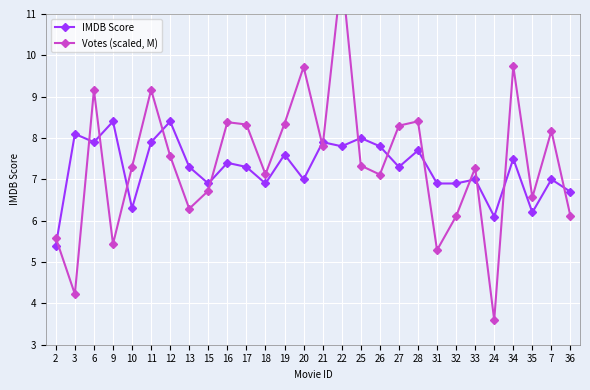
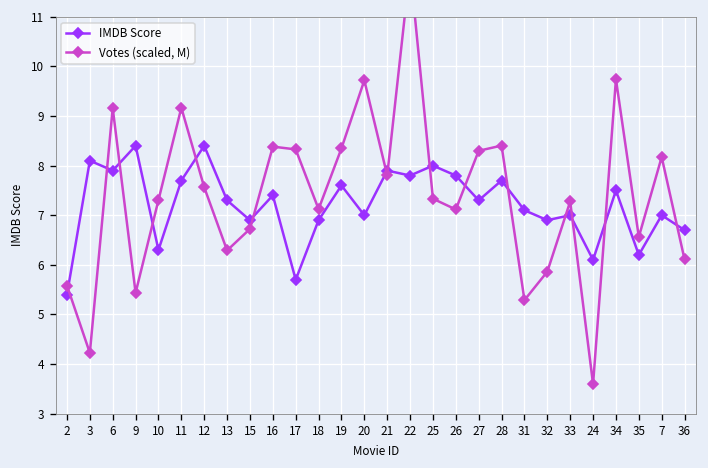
  {
    "IMDB Score": {
      "2": 5.4,
      "3": 8.1,
      "6": 7.9,
      "9": 8.4,
      "10": 6.3,
-     "11": 7.9,
+     "11": 7.7,
      "12": 8.4,
      "13": 7.3,
      "15": 6.9,
      "16": 7.4,
-     "17": 7.3,
+     "17": 5.7,
      "18": 6.9,
      "19": 7.6,
      "20": 7.0,
      "21": 7.9,
      "22": 7.8,
      "25": 8.0,
      "26": 7.8,
      "27": 7.3,
      "28": 7.7,
-     "31": 6.9,
+     "31": 7.1,
      "32": 6.9,
      "33": 7.0,
      "24": 6.1,
      "34": 7.5,
      "35": 6.2,
      "7": 7.0,
      "36": 6.7
    },
    "Votes (scaled, M)": {
      "2": 5.6,
      "3": 4.2,
      "6": 9.2,
      "9": 5.4,
      "10": 7.3,
      "11": 9.2,
      "12": 7.6,
      "13": 6.3,
      "15": 6.7,
      "16": 8.4,
      "17": 8.3,
      "18": 7.1,
      "19": 8.3,
      "20": 9.7,
      "21": 7.8,
      "25": 7.3,
      "26": 7.1,
      "27": 8.3,
      "28": 8.4,
      "31": 5.3,
-     "32": 6.1,
+     "32": 5.9,
      "33": 7.3,
      "24": 3.6,
      "34": 9.7,
      "35": 6.6,
      "7": 8.2,
      "36": 6.1
    }
  }
